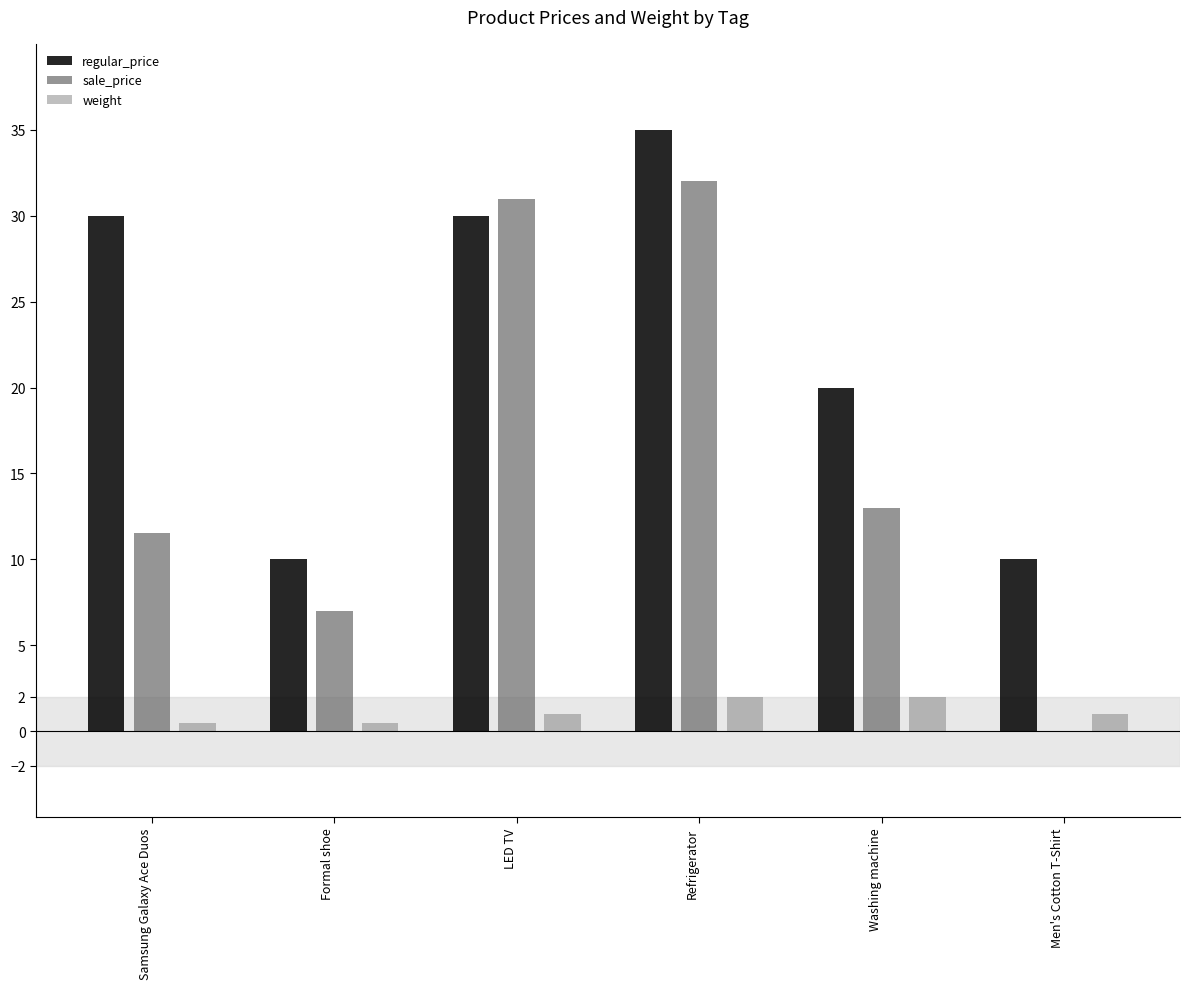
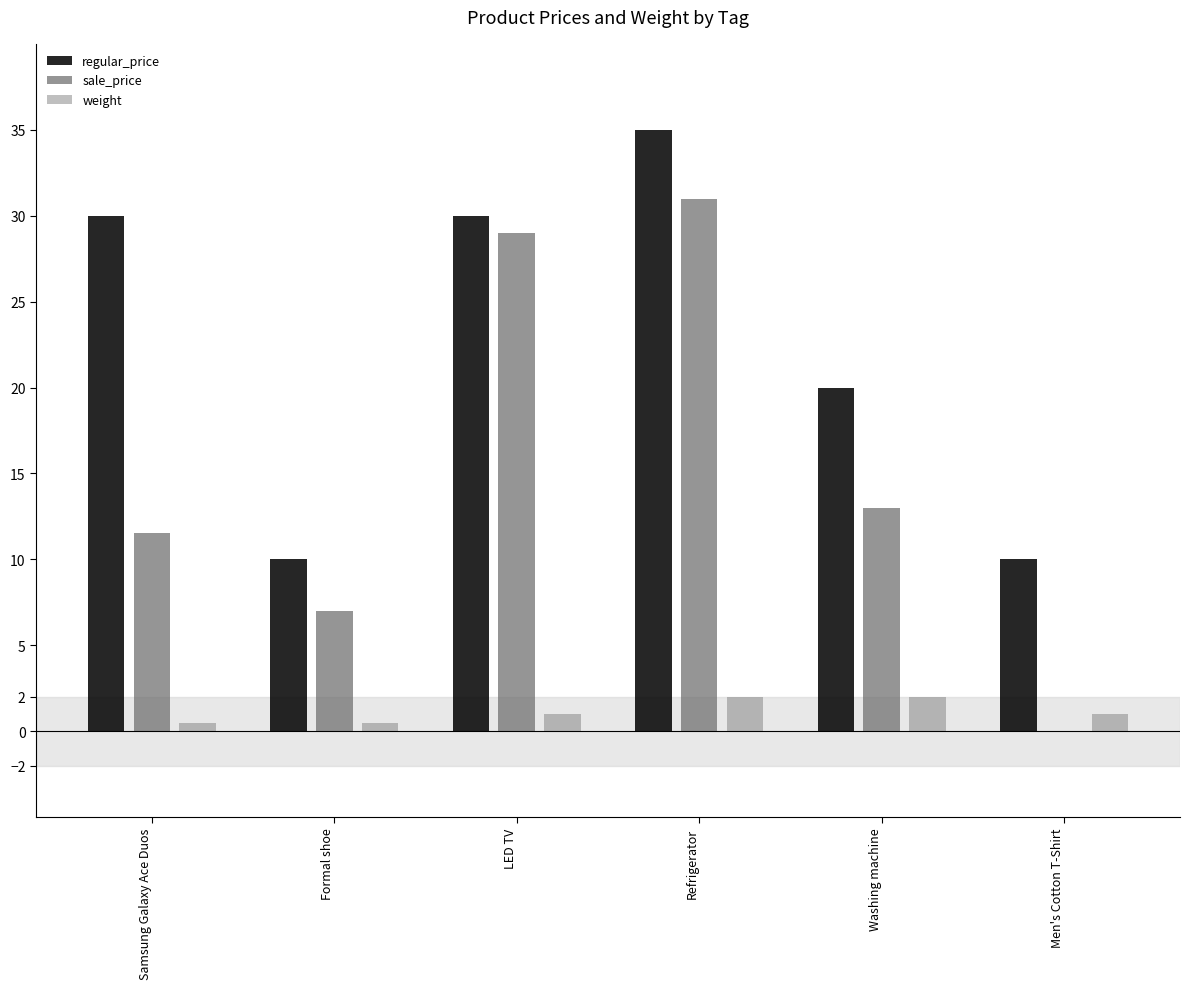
  {
    "Samsung Galaxy Ace Duos": 11.5,
    "Formal shoe": 7,
-   "LED TV": 31,
-   "Refrigerator": 32,
+   "LED TV": 29,
+   "Refrigerator": 31,
    "Washing machine": 13,
    "Men's Cotton T-Shirt": 0
  }
